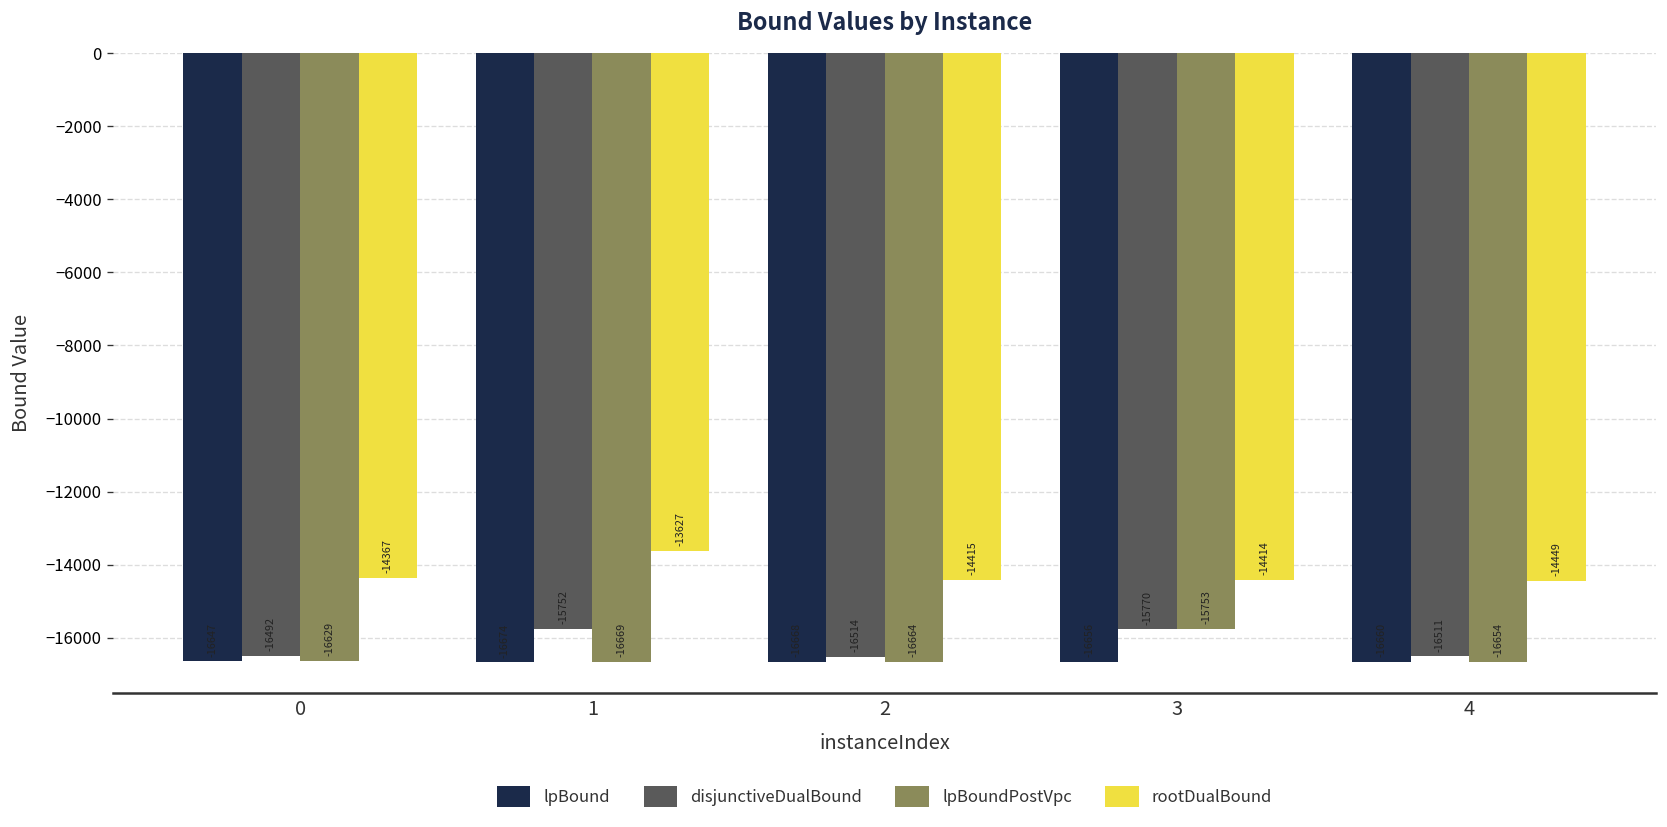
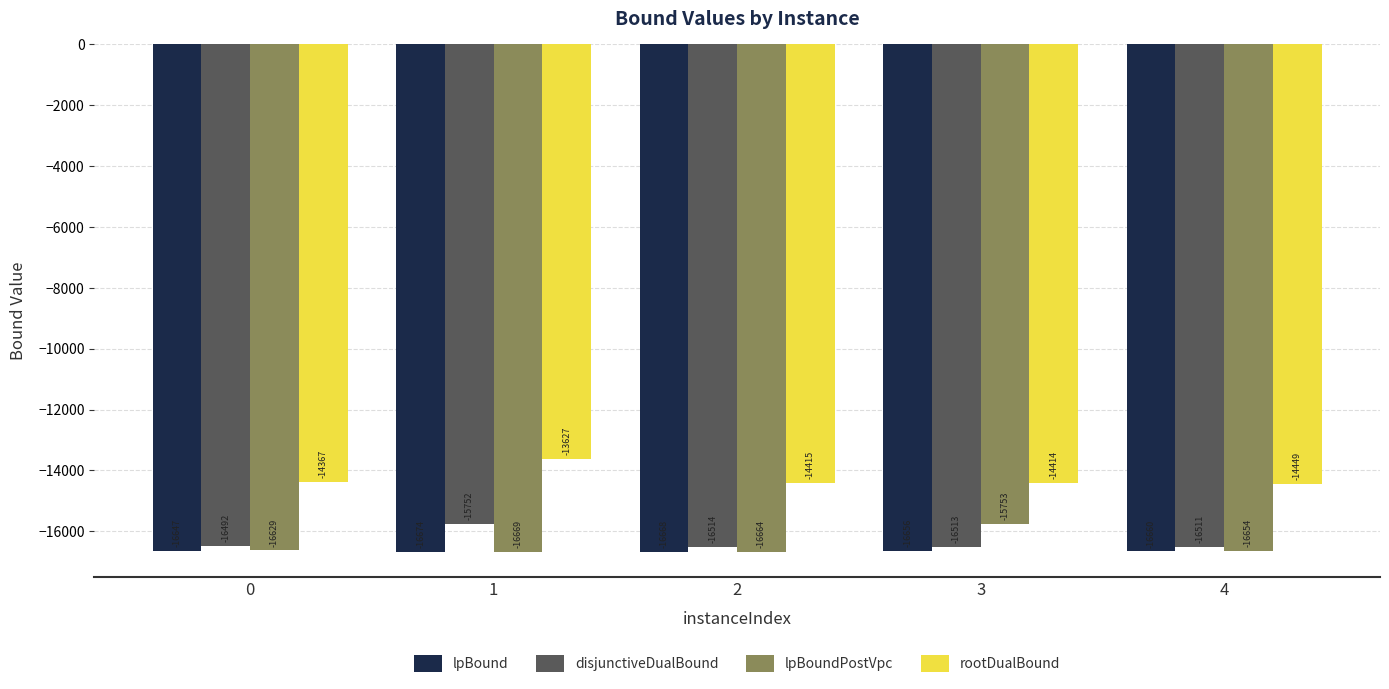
  {
    "lpBound": {
      "0": -16600,
      "1": -16700,
      "2": -16700,
      "3": -16700,
      "4": -16700
    },
    "disjunctiveDualBound": {
      "0": -16492,
      "1": -15752,
      "2": -16514,
-     "3": -15770,
+     "3": -16513,
      "4": -16511
    },
    "lpBoundPostVpc": {
      "0": -16629,
      "1": -16669,
      "2": -16664,
      "3": -15753,
      "4": -16654
    },
    "rootDualBound": {
      "0": -14367,
      "1": -13627,
      "2": -14415,
      "3": -14414,
      "4": -14449
    }
  }
